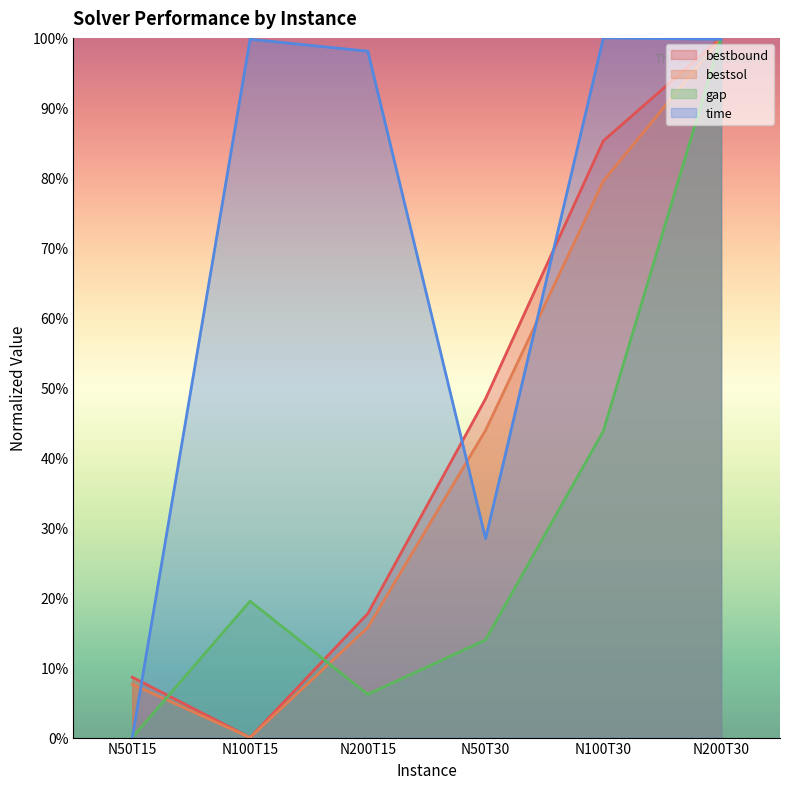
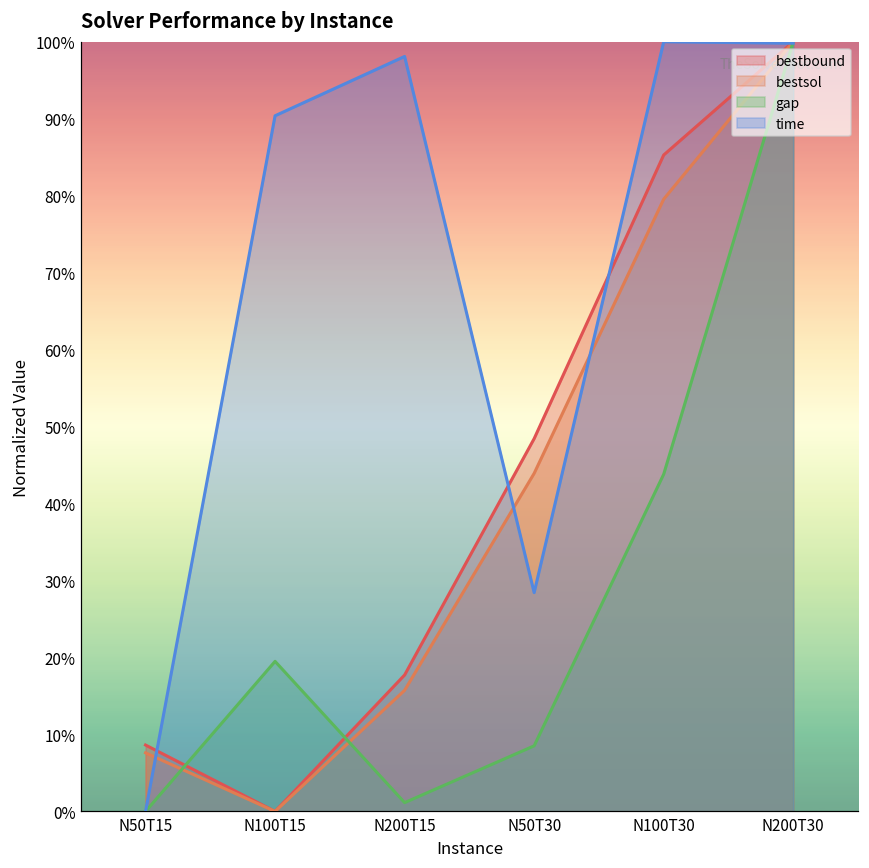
  {
    "gap": {
      "N100T15": "19%",
-     "N200T15": "6%",
-     "N50T30": "14%",
+     "N200T15": "1%",
+     "N50T30": "9%",
      "N100T30": "44%"
    },
    "time": {
-     "N100T15": "100%",
+     "N100T15": "90%",
      "N200T15": "98%",
      "N50T30": "28%",
      "N100T30": "100%"
    }
  }
